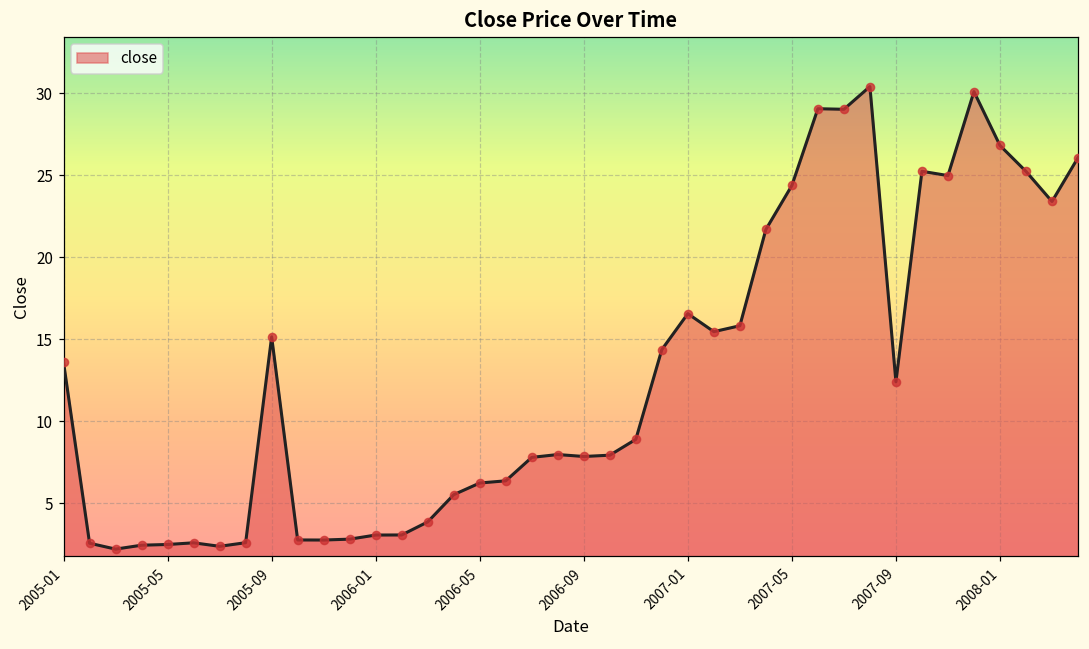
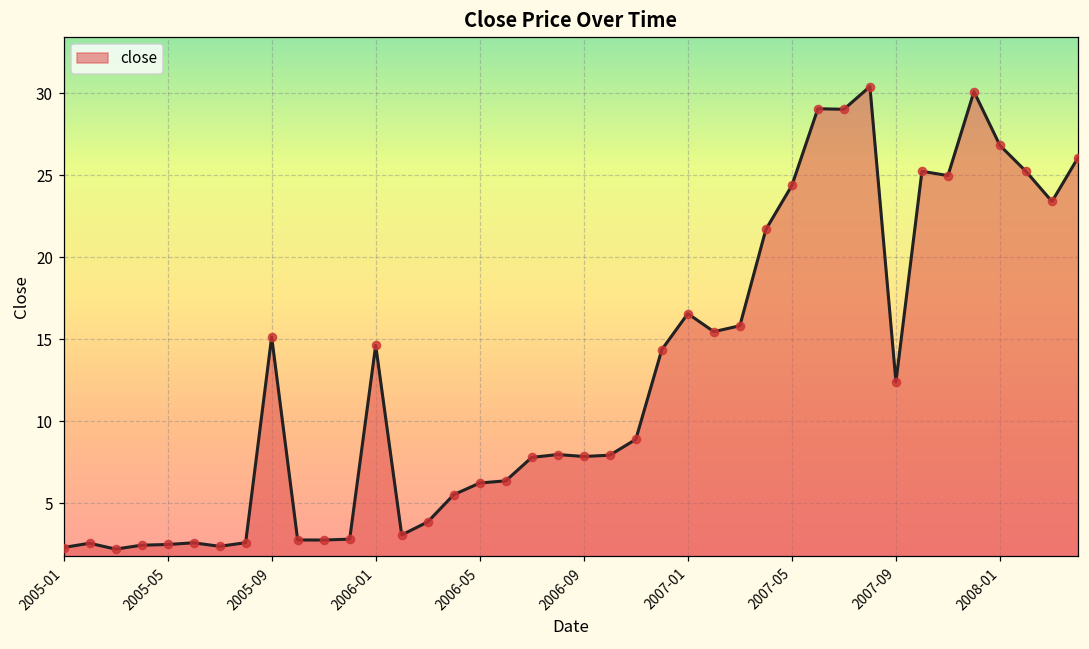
  {
-   "2005-01": 13.6,
+   "2005-01": 2.3,
    "2005-05": 2.5,
    "2005-09": 15.1,
-   "2006-01": 3.1,
+   "2006-01": 14.6,
    "2006-05": 6.2,
    "2006-09": 7.8,
    "2007-01": 16.6,
    "2007-05": 24.4,
    "2007-09": 12.4,
    "2008-01": 26.8
  }
